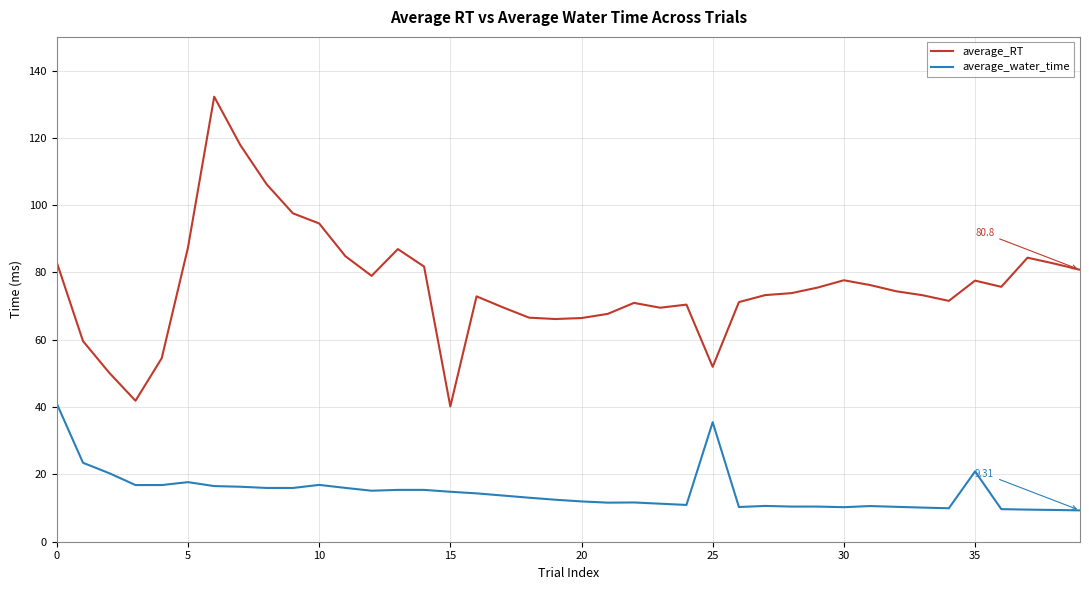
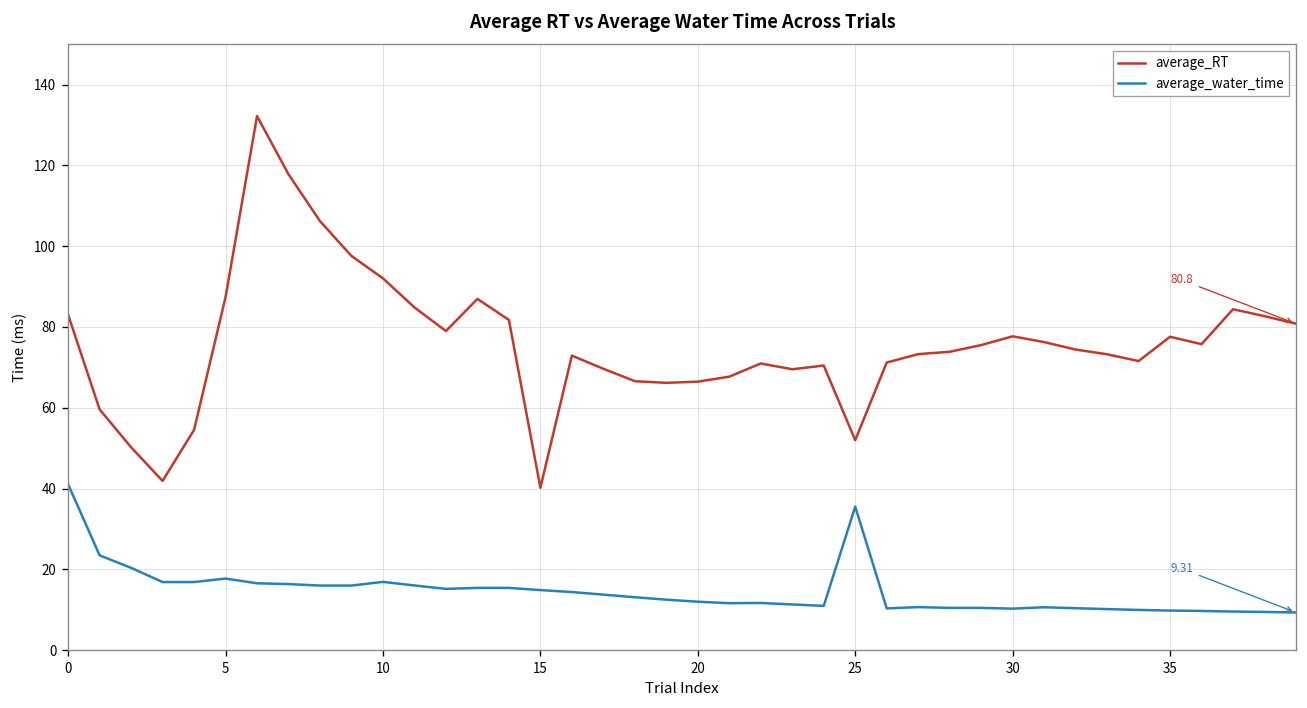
  {
    "average_RT": {
      "0": 83,
      "5": 87,
-     "10": 95,
+     "10": 92,
      "15": 40,
      "20": 66,
      "25": 52,
      "30": 78,
      "35": 78
    },
    "average_water_time": {
      "0": 41,
      "5": 18,
      "10": 17,
      "15": 15,
      "20": 12,
      "25": 36,
      "30": 10,
-     "35": 21
+     "35": 10
    }
  }
